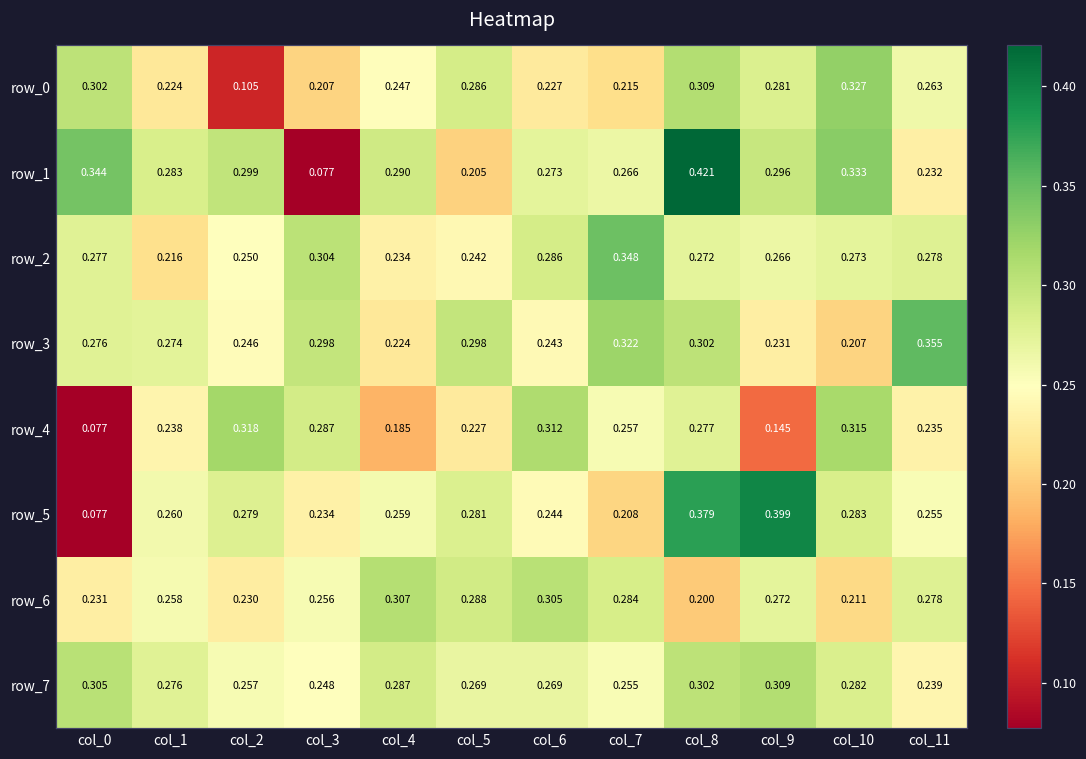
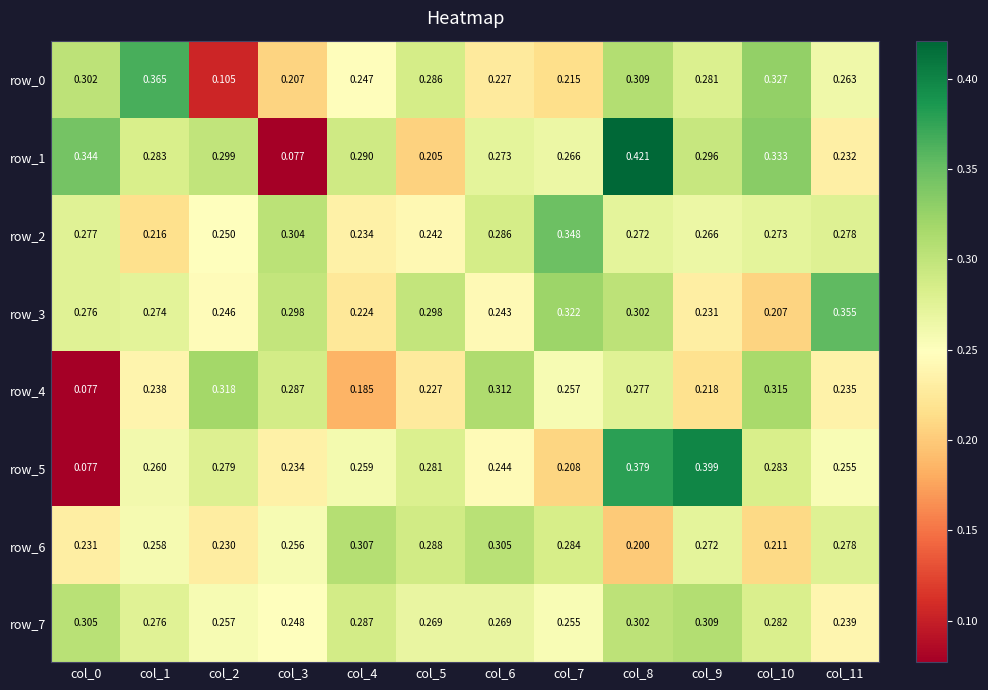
  {
    "row_0": {
      "col_0": 0.302,
-     "col_1": 0.224,
+     "col_1": 0.365,
      "col_2": 0.105,
      "col_3": 0.207,
      "col_4": 0.247,
      "col_5": 0.286,
      "col_6": 0.227,
      "col_7": 0.215,
      "col_8": 0.309,
      "col_9": 0.281,
      "col_10": 0.327,
      "col_11": 0.263
    },
    "row_1": {
      "col_0": 0.344,
      "col_1": 0.283,
      "col_2": 0.299,
      "col_3": 0.077,
      "col_4": 0.290,
      "col_5": 0.205,
      "col_6": 0.273,
      "col_7": 0.266,
      "col_8": 0.421,
      "col_9": 0.296,
      "col_10": 0.333,
      "col_11": 0.232
    },
    "row_2": {
      "col_0": 0.277,
      "col_1": 0.216,
      "col_2": 0.250,
      "col_3": 0.304,
      "col_4": 0.234,
      "col_5": 0.242,
      "col_6": 0.286,
      "col_7": 0.348,
      "col_8": 0.272,
      "col_9": 0.266,
      "col_10": 0.273,
      "col_11": 0.278
    },
    "row_3": {
      "col_0": 0.276,
      "col_1": 0.274,
      "col_2": 0.246,
      "col_3": 0.298,
      "col_4": 0.224,
      "col_5": 0.298,
      "col_6": 0.243,
      "col_7": 0.322,
      "col_8": 0.302,
      "col_9": 0.231,
      "col_10": 0.207,
      "col_11": 0.355
    },
    "row_4": {
      "col_0": 0.077,
      "col_1": 0.238,
      "col_2": 0.318,
      "col_3": 0.287,
      "col_4": 0.185,
      "col_5": 0.227,
      "col_6": 0.312,
      "col_7": 0.257,
      "col_8": 0.277,
-     "col_9": 0.145,
+     "col_9": 0.218,
      "col_10": 0.315,
      "col_11": 0.235
    },
    "row_5": {
      "col_0": 0.077,
      "col_1": 0.260,
      "col_2": 0.279,
      "col_3": 0.234,
      "col_4": 0.259,
      "col_5": 0.281,
      "col_6": 0.244,
      "col_7": 0.208,
      "col_8": 0.379,
      "col_9": 0.399,
      "col_10": 0.283,
      "col_11": 0.255
    },
    "row_6": {
      "col_0": 0.231,
      "col_1": 0.258,
      "col_2": 0.230,
      "col_3": 0.256,
      "col_4": 0.307,
      "col_5": 0.288,
      "col_6": 0.305,
      "col_7": 0.284,
      "col_8": 0.200,
      "col_9": 0.272,
      "col_10": 0.211,
      "col_11": 0.278
    },
    "row_7": {
      "col_0": 0.305,
      "col_1": 0.276,
      "col_2": 0.257,
      "col_3": 0.248,
      "col_4": 0.287,
      "col_5": 0.269,
      "col_6": 0.269,
      "col_7": 0.255,
      "col_8": 0.302,
      "col_9": 0.309,
      "col_10": 0.282,
      "col_11": 0.239
    }
  }
